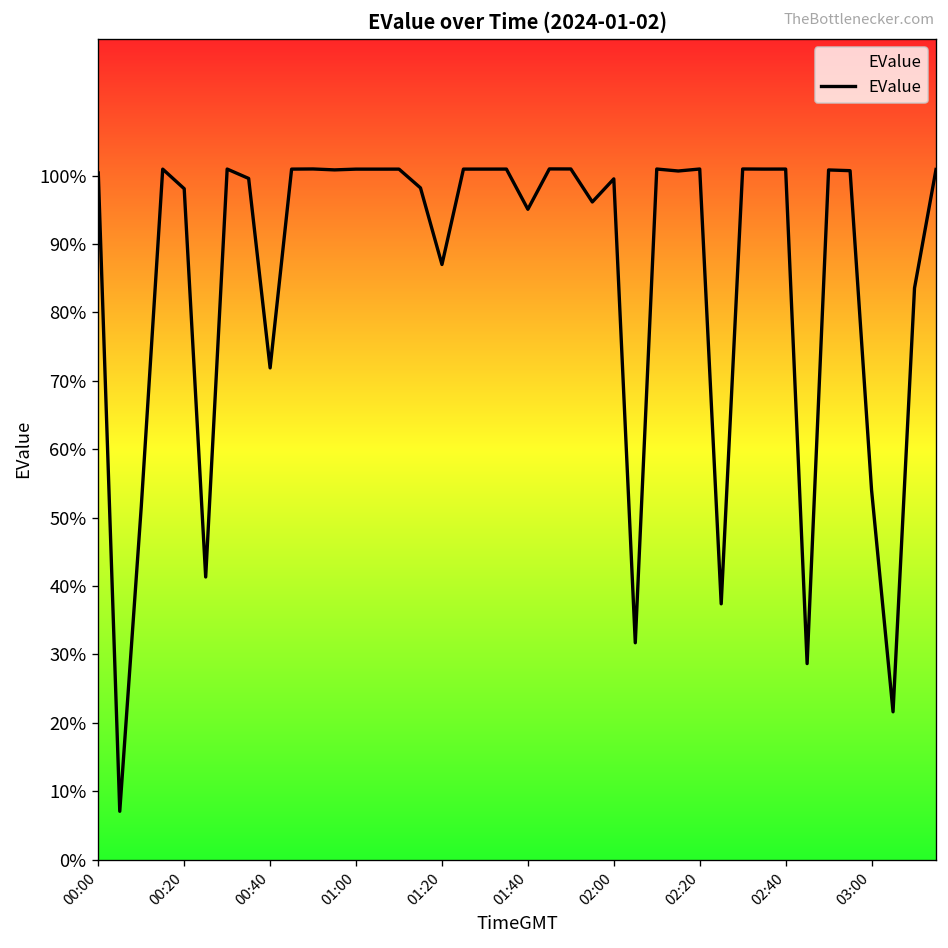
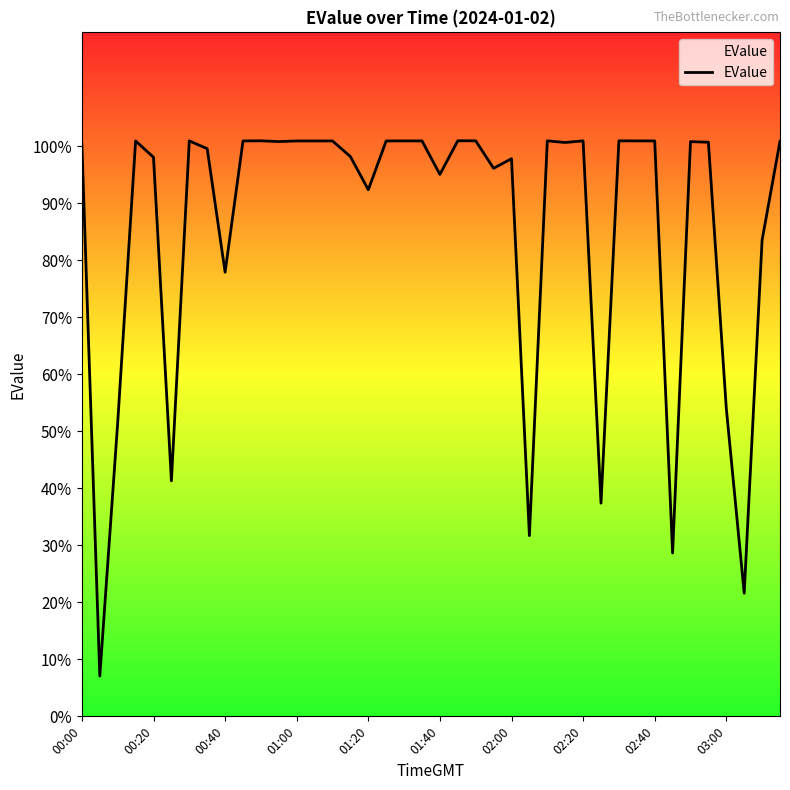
  {
    "00:00": "100%",
    "00:20": "98%",
-   "00:40": "72%",
+   "00:40": "78%",
    "01:00": "101%",
-   "01:20": "87%",
+   "01:20": "92%",
    "01:40": "95%",
-   "02:00": "100%",
+   "02:00": "98%",
    "02:20": "101%",
    "02:40": "101%",
    "03:00": "54%"
  }
